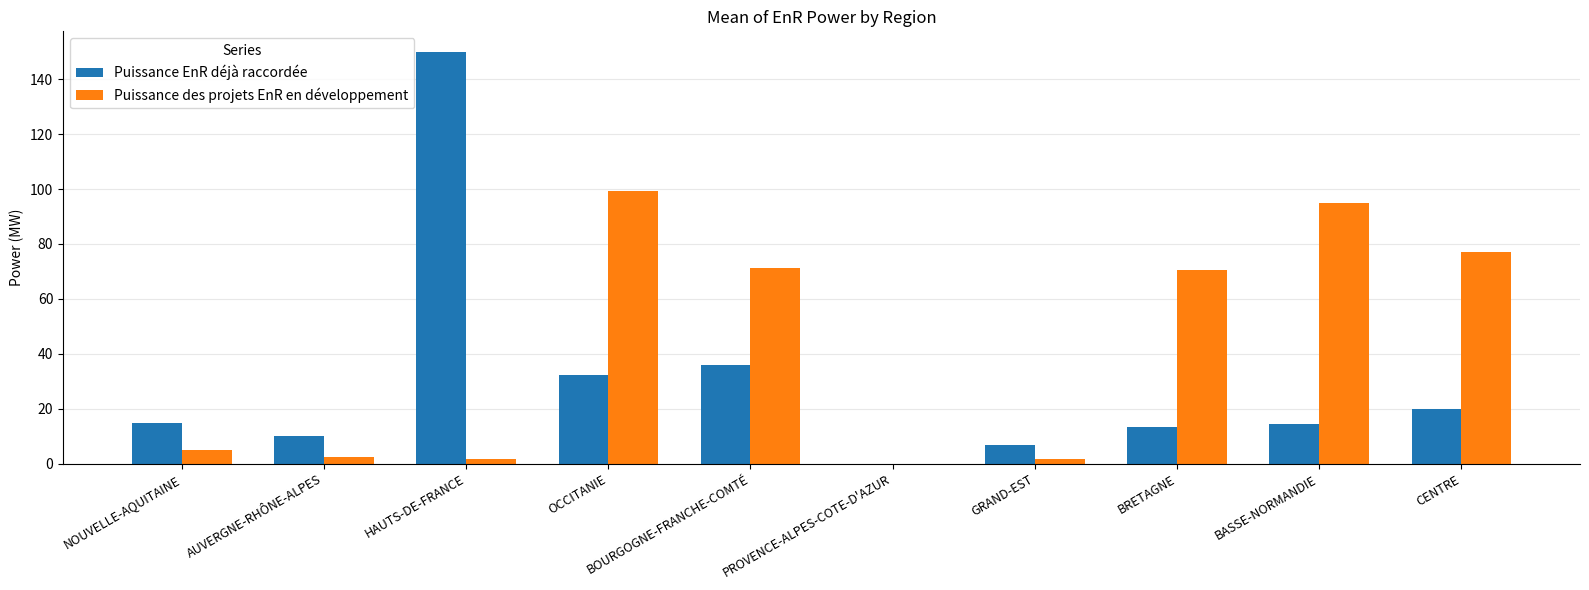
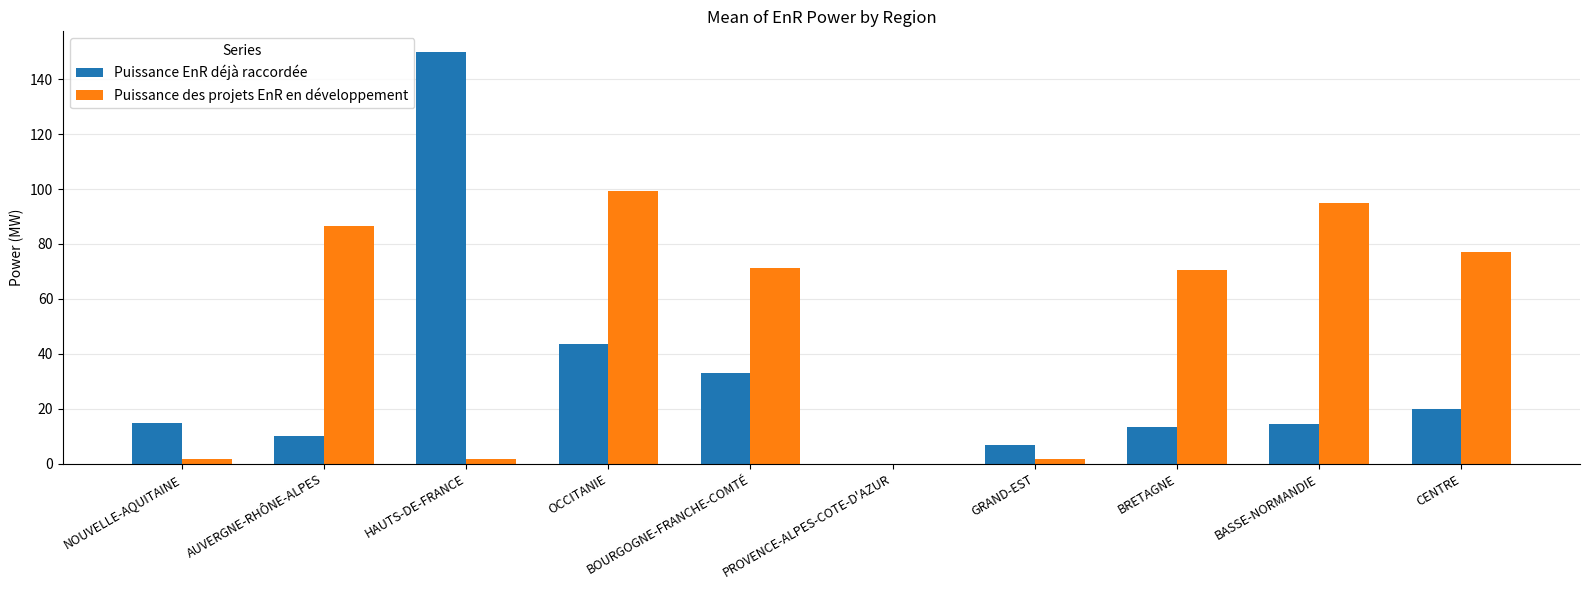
  {
    "Puissance EnR déjà raccordée": {
      "NOUVELLE-AQUITAINE": 15,
      "AUVERGNE-RHÔNE-ALPES": 10,
      "HAUTS-DE-FRANCE": 150,
-     "OCCITANIE": 32,
-     "BOURGOGNE-FRANCHE-COMTÉ": 36,
+     "OCCITANIE": 44,
+     "BOURGOGNE-FRANCHE-COMTÉ": 33,
      "PROVENCE-ALPES-COTE-D'AZUR": 0,
      "GRAND-EST": 7,
      "BRETAGNE": 13,
      "BASSE-NORMANDIE": 14,
      "CENTRE": 20
    },
    "Puissance des projets EnR en développement": {
-     "NOUVELLE-AQUITAINE": 5,
-     "AUVERGNE-RHÔNE-ALPES": 2,
+     "NOUVELLE-AQUITAINE": 2,
+     "AUVERGNE-RHÔNE-ALPES": 86,
      "HAUTS-DE-FRANCE": 2,
      "OCCITANIE": 99,
      "BOURGOGNE-FRANCHE-COMTÉ": 71,
      "PROVENCE-ALPES-COTE-D'AZUR": 0,
      "GRAND-EST": 2,
      "BRETAGNE": 71,
      "BASSE-NORMANDIE": 95,
      "CENTRE": 77
    }
  }
